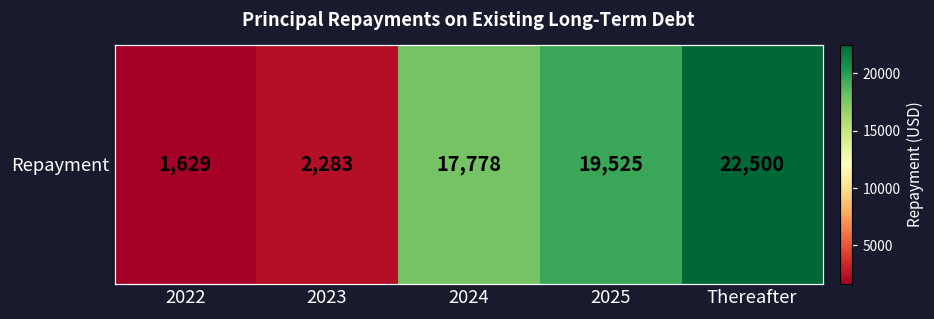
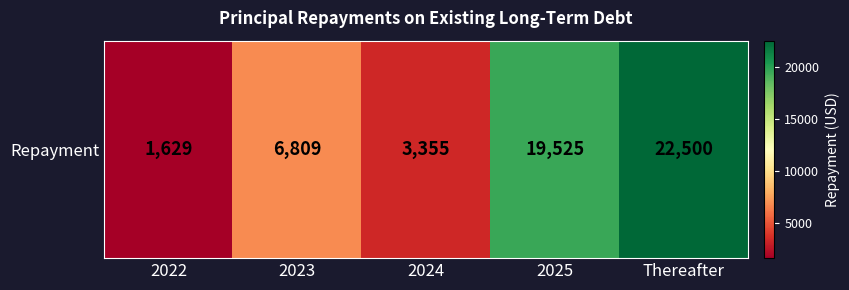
  {
    "Repayment": {
      "2022": "1,629",
-     "2023": "2,283",
-     "2024": "17,778",
+     "2023": "6,809",
+     "2024": "3,355",
      "2025": "19,525",
      "Thereafter": "22,500"
    }
  }
